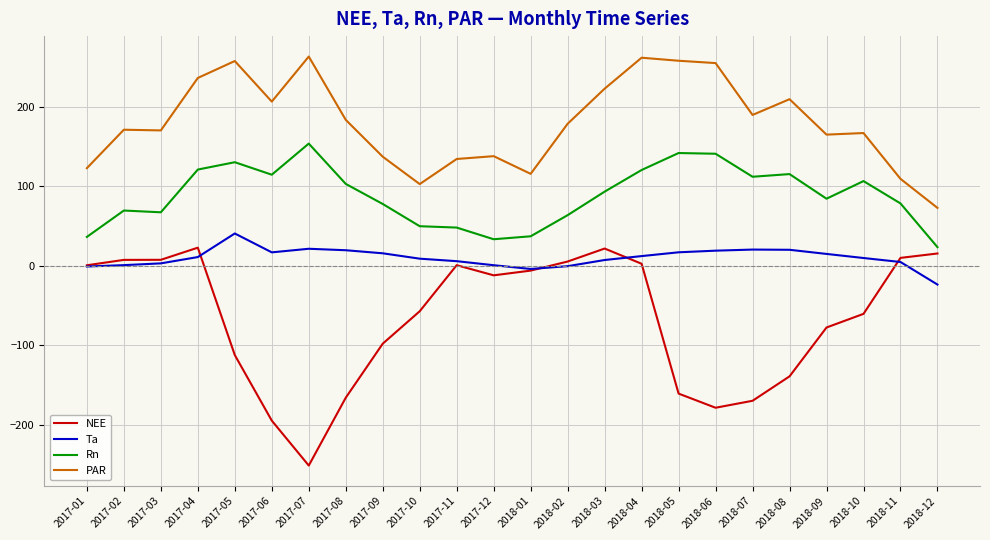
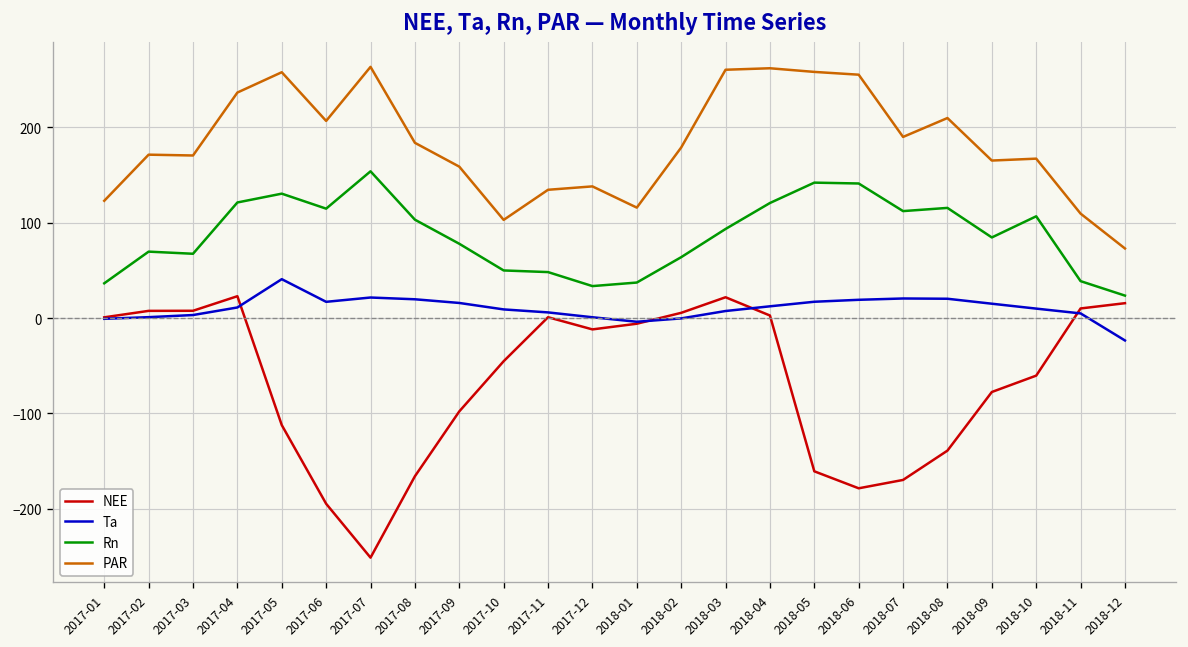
  {
    "NEE": {
      "2017-02": 10,
      "2017-03": 10,
      "2017-04": 20,
      "2017-05": -110,
      "2017-06": -190,
      "2017-07": -250,
      "2017-08": -170,
      "2017-09": -100,
-     "2017-10": -60,
+     "2017-10": -50,
      "2017-11": 0,
      "2017-12": -10,
      "2018-02": 10,
      "2018-03": 20,
      "2018-04": 0,
      "2018-05": -160,
      "2018-06": -180,
      "2018-07": -170,
      "2018-08": -140,
      "2018-09": -80,
      "2018-10": -60,
      "2018-11": 10,
      "2018-12": 20
    },
    "Ta": {
      "2017-02": 0,
      "2017-03": 0,
      "2017-04": 10,
      "2017-05": 40,
      "2017-06": 20,
      "2017-07": 20,
      "2017-08": 20,
      "2017-09": 20,
      "2017-10": 10,
      "2017-11": 10,
      "2017-12": 0,
      "2018-02": 0,
      "2018-03": 10,
      "2018-04": 10,
      "2018-05": 20,
      "2018-06": 20,
      "2018-07": 20,
      "2018-08": 20,
      "2018-09": 20,
      "2018-10": 10,
      "2018-11": 0,
      "2018-12": -20
    },
    "Rn": {
      "2017-01": 40,
      "2017-02": 70,
      "2017-03": 70,
      "2017-04": 120,
      "2017-05": 130,
      "2017-06": 110,
      "2017-07": 150,
      "2017-08": 100,
      "2017-09": 80,
      "2017-10": 50,
      "2017-11": 50,
      "2017-12": 30,
      "2018-01": 40,
      "2018-02": 60,
      "2018-03": 90,
      "2018-04": 120,
      "2018-05": 140,
      "2018-06": 140,
      "2018-07": 110,
      "2018-08": 120,
      "2018-09": 80,
      "2018-10": 110,
-     "2018-11": 80,
+     "2018-11": 40,
      "2018-12": 20
    },
    "PAR": {
      "2017-01": 120,
      "2017-02": 170,
      "2017-03": 170,
      "2017-04": 240,
      "2017-05": 260,
      "2017-06": 210,
      "2017-07": 260,
      "2017-08": 180,
-     "2017-09": 140,
+     "2017-09": 160,
      "2017-10": 100,
      "2017-11": 130,
      "2017-12": 140,
      "2018-01": 120,
      "2018-02": 180,
-     "2018-03": 220,
+     "2018-03": 260,
      "2018-04": 260,
      "2018-05": 260,
      "2018-06": 260,
      "2018-07": 190,
      "2018-08": 210,
      "2018-09": 170,
      "2018-10": 170,
      "2018-11": 110,
      "2018-12": 70
    }
  }
